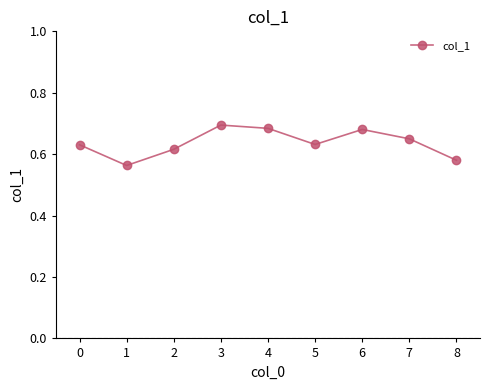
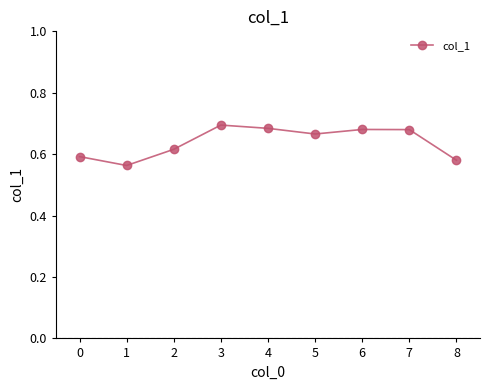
  {
-   "0": 0.63,
+   "0": 0.59,
    "1": 0.56,
    "2": 0.62,
    "3": 0.69,
    "4": 0.68,
-   "5": 0.63,
+   "5": 0.67,
    "6": 0.68,
-   "7": 0.65,
+   "7": 0.68,
    "8": 0.58
  }
